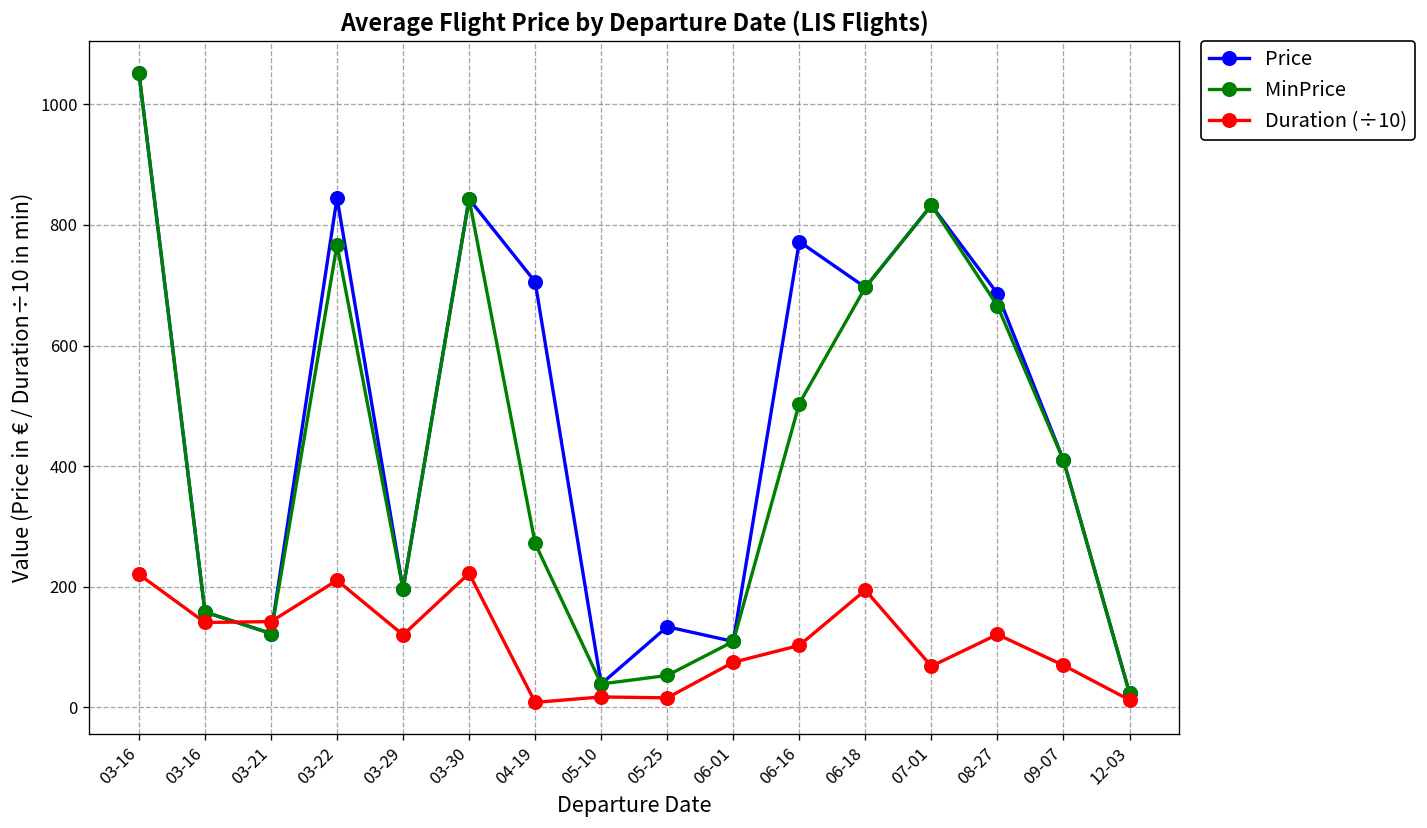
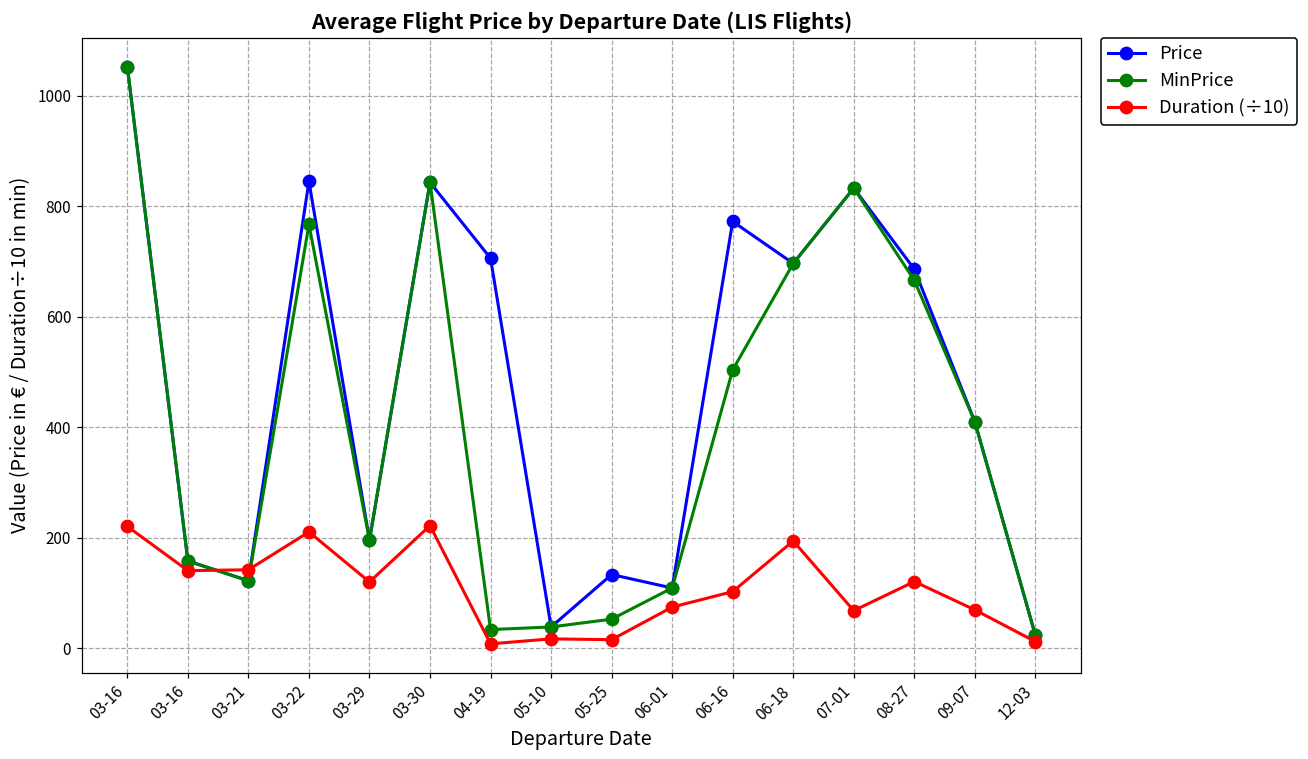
  {
    "Price": {
      "03-22": 840,
      "04-19": 710,
      "05-25": 130,
      "06-16": 770,
      "08-27": 690
    },
    "MinPrice": {
      "03-22": 770,
-     "04-19": 270,
+     "04-19": 30,
      "05-25": 50,
      "06-16": 500,
      "08-27": 670
    },
    "Duration (÷10)": {
      "03-21": 140,
      "03-22": 210,
      "03-29": 120,
      "03-30": 220,
      "04-19": 10,
      "05-10": 20,
      "05-25": 20,
      "06-01": 70,
      "06-16": 100,
      "06-18": 190,
      "07-01": 70,
      "08-27": 120,
      "09-07": 70,
      "12-03": 10
    }
  }
